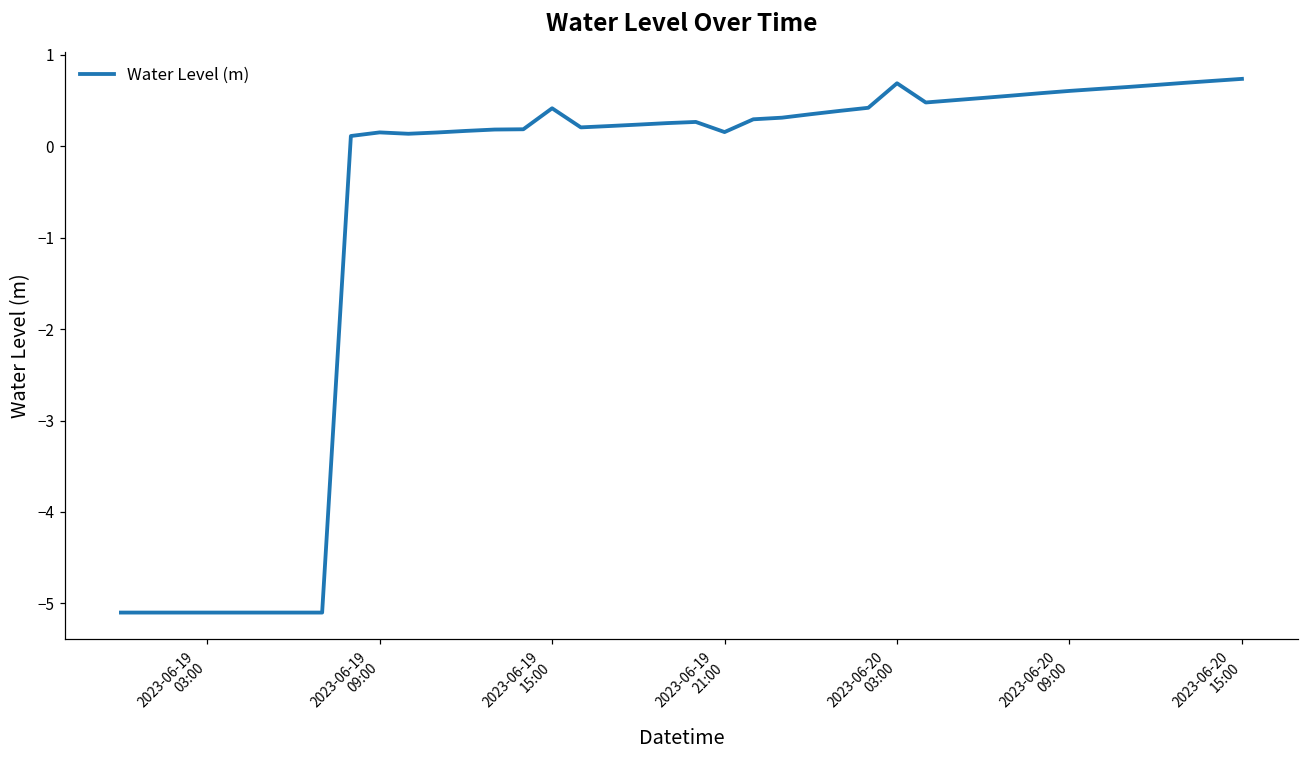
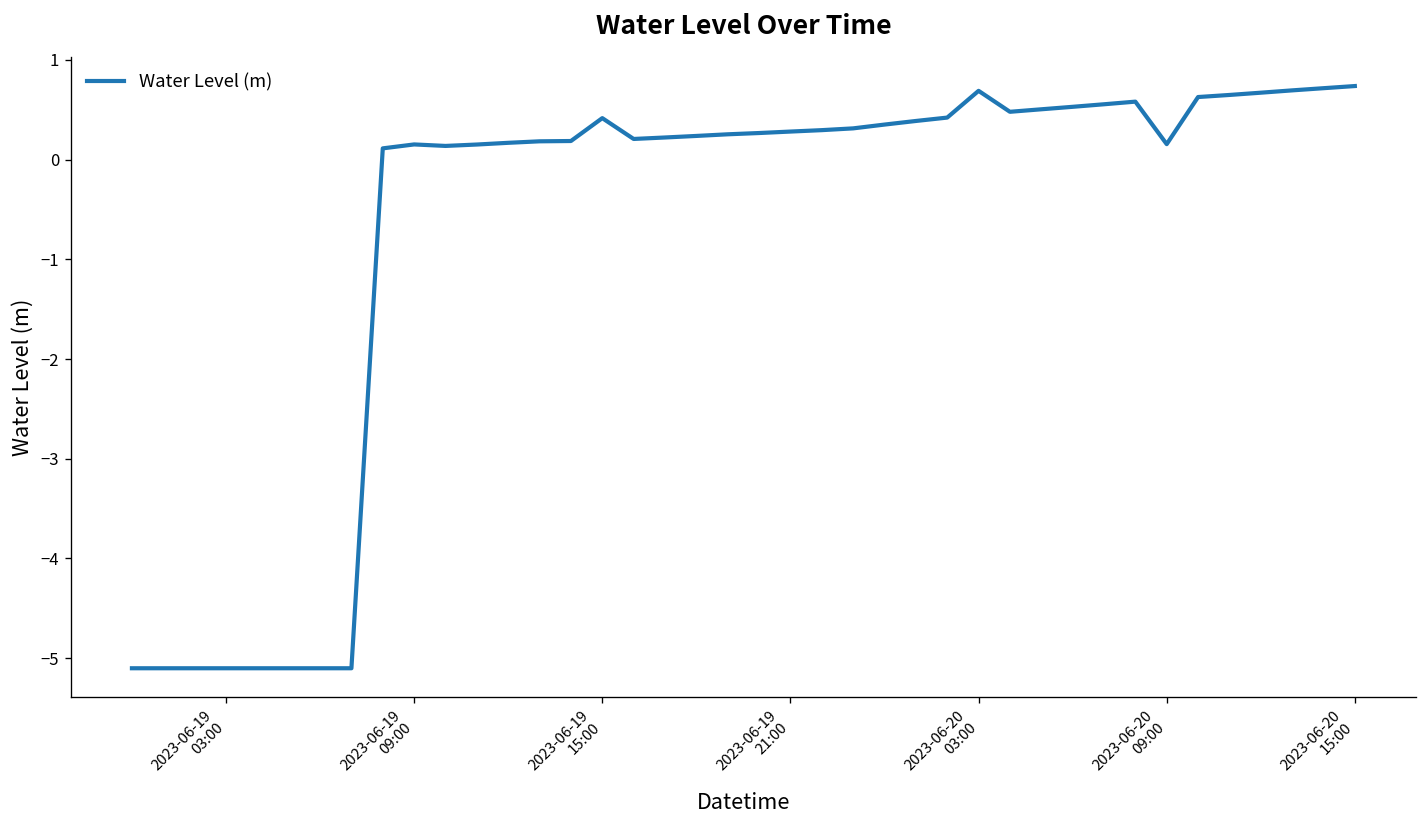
  {
    "2023-06-19 03:00": -5.1,
    "2023-06-19 09:00": 0.2,
    "2023-06-19 15:00": 0.4,
-   "2023-06-19 21:00": 0.2,
+   "2023-06-19 21:00": 0.3,
    "2023-06-20 03:00": 0.7,
-   "2023-06-20 09:00": 0.6,
+   "2023-06-20 09:00": 0.2,
    "2023-06-20 15:00": 0.7
  }
